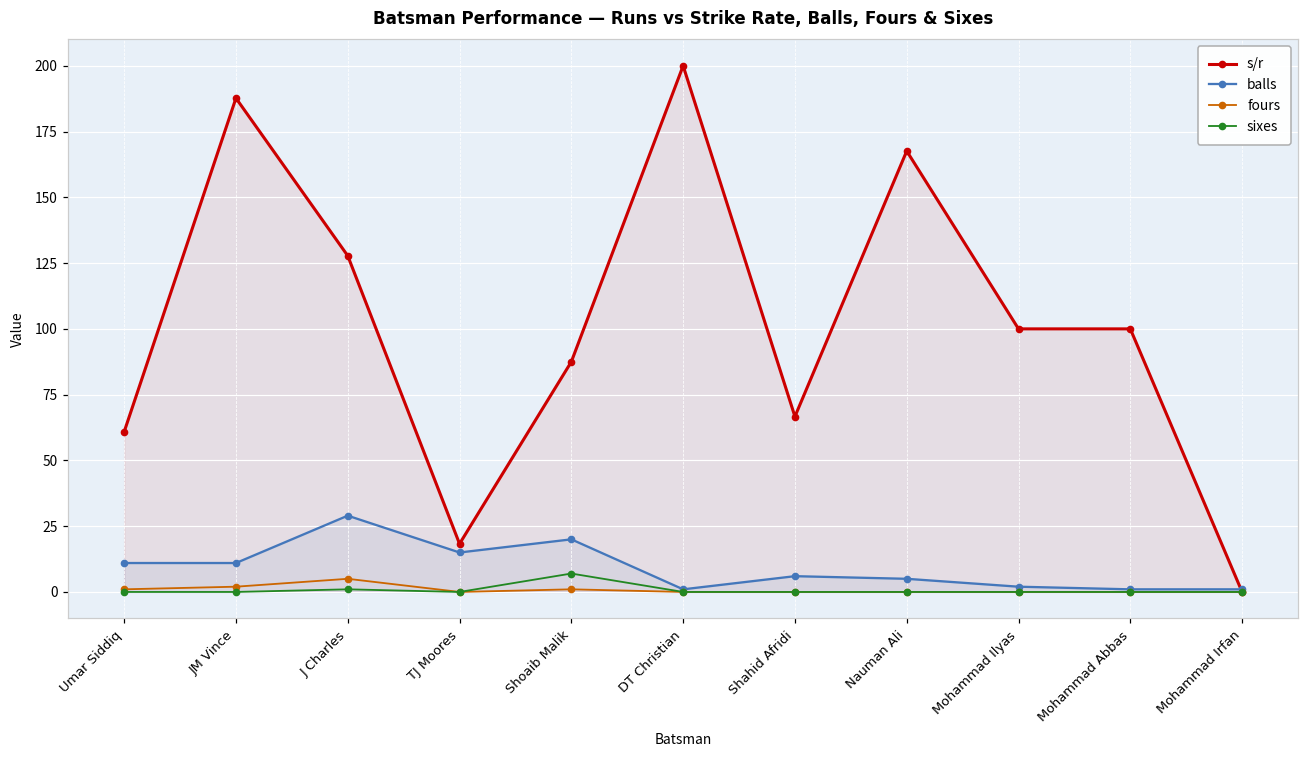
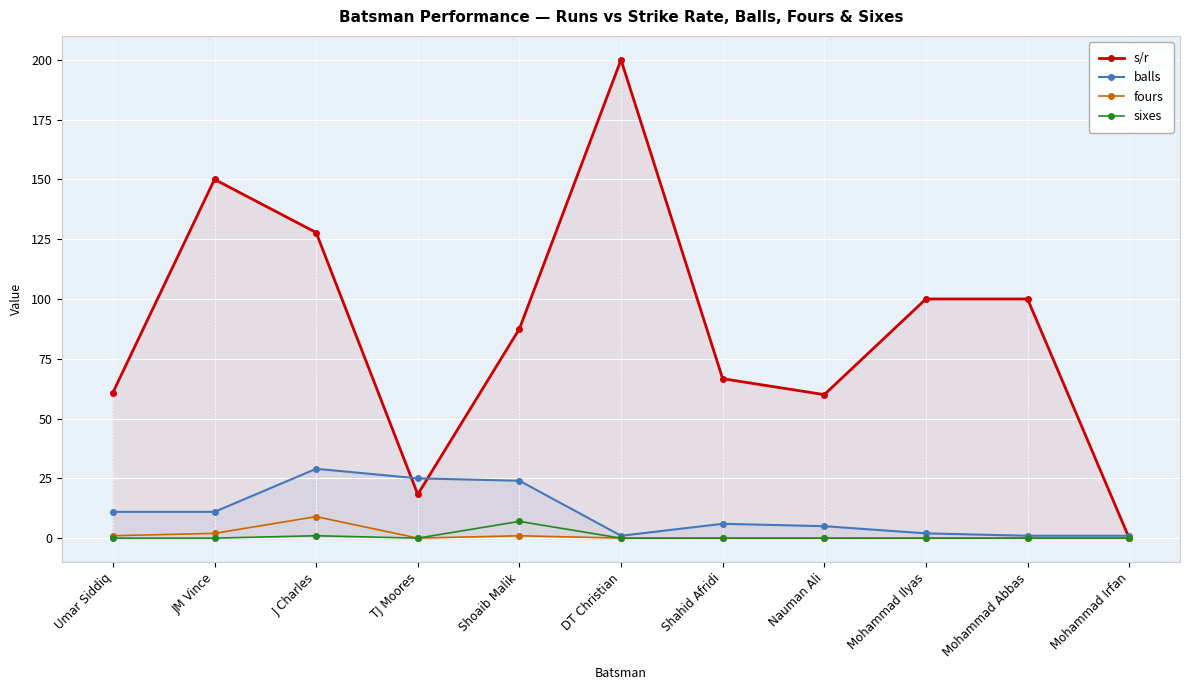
  {
    "s/r": {
      "Umar Siddiq": 61,
-     "JM Vince": 188,
+     "JM Vince": 150,
      "J Charles": 128,
      "TJ Moores": 18,
      "Shoaib Malik": 88,
      "DT Christian": 200,
      "Shahid Afridi": 67,
-     "Nauman Ali": 168,
+     "Nauman Ali": 60,
      "Mohammad Ilyas": 100,
      "Mohammad Abbas": 100
    },
    "balls": {
      "Umar Siddiq": 11,
      "JM Vince": 11,
      "J Charles": 29,
-     "TJ Moores": 15,
-     "Shoaib Malik": 20,
+     "TJ Moores": 25,
+     "Shoaib Malik": 24,
      "Shahid Afridi": 6,
      "Nauman Ali": 5,
      "Mohammad Ilyas": 2
    },
    "fours": {
      "JM Vince": 2,
-     "J Charles": 5,
+     "J Charles": 9,
      "Shoaib Malik": 1
    },
    "sixes": {
      "JM Vince": 0,
      "J Charles": 1,
      "Shoaib Malik": 7
    }
  }
